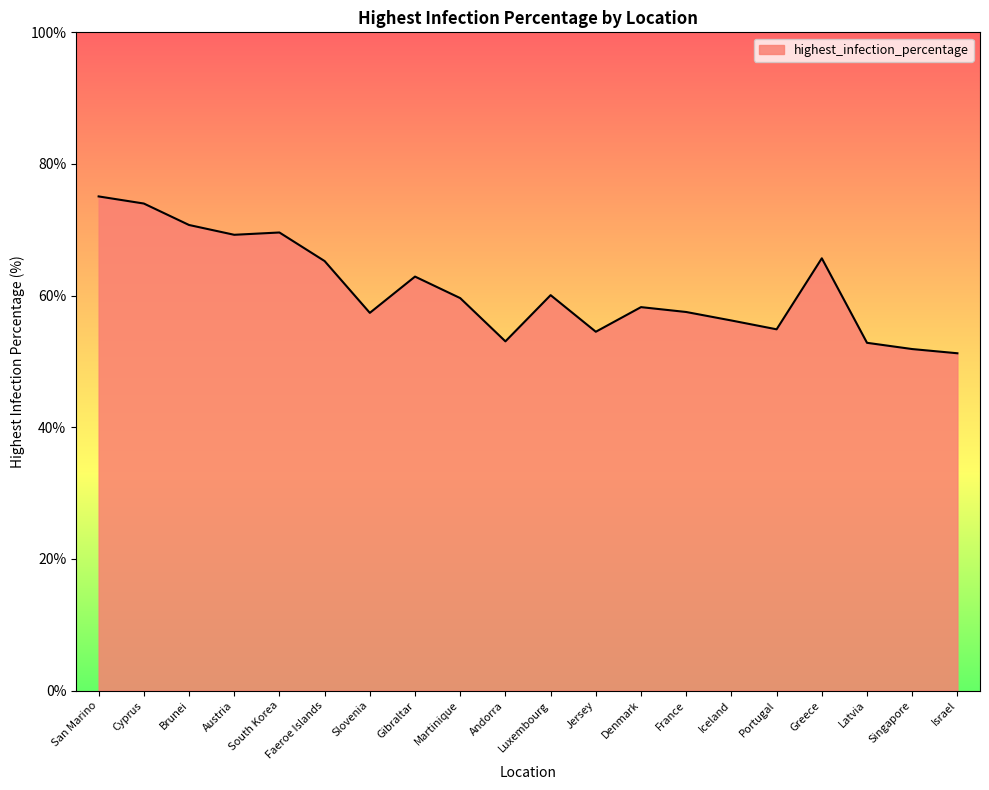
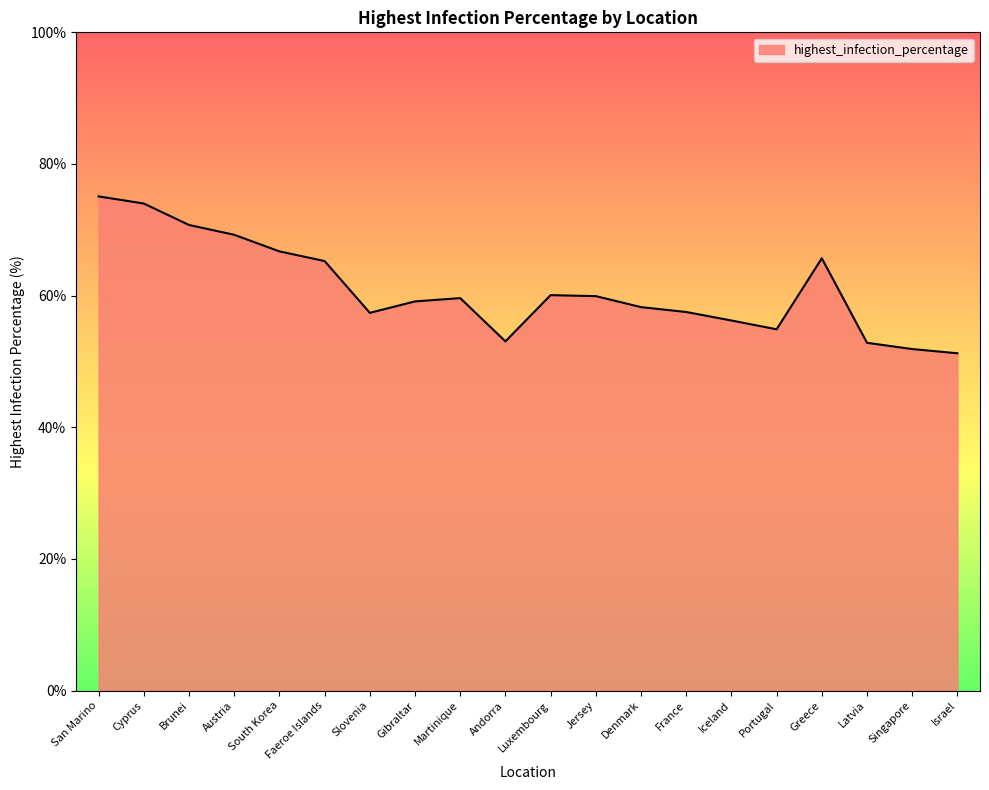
  {
    "San Marino": "75%",
    "Cyprus": "74%",
    "Brunei": "71%",
    "Austria": "69%",
-   "South Korea": "70%",
+   "South Korea": "67%",
    "Faeroe Islands": "65%",
    "Slovenia": "57%",
-   "Gibraltar": "63%",
+   "Gibraltar": "59%",
    "Martinique": "60%",
    "Andorra": "53%",
    "Luxembourg": "60%",
-   "Jersey": "55%",
+   "Jersey": "60%",
    "Denmark": "58%",
    "France": "58%",
    "Iceland": "56%",
    "Portugal": "55%",
    "Greece": "66%",
    "Latvia": "53%",
    "Singapore": "52%",
    "Israel": "51%"
  }
